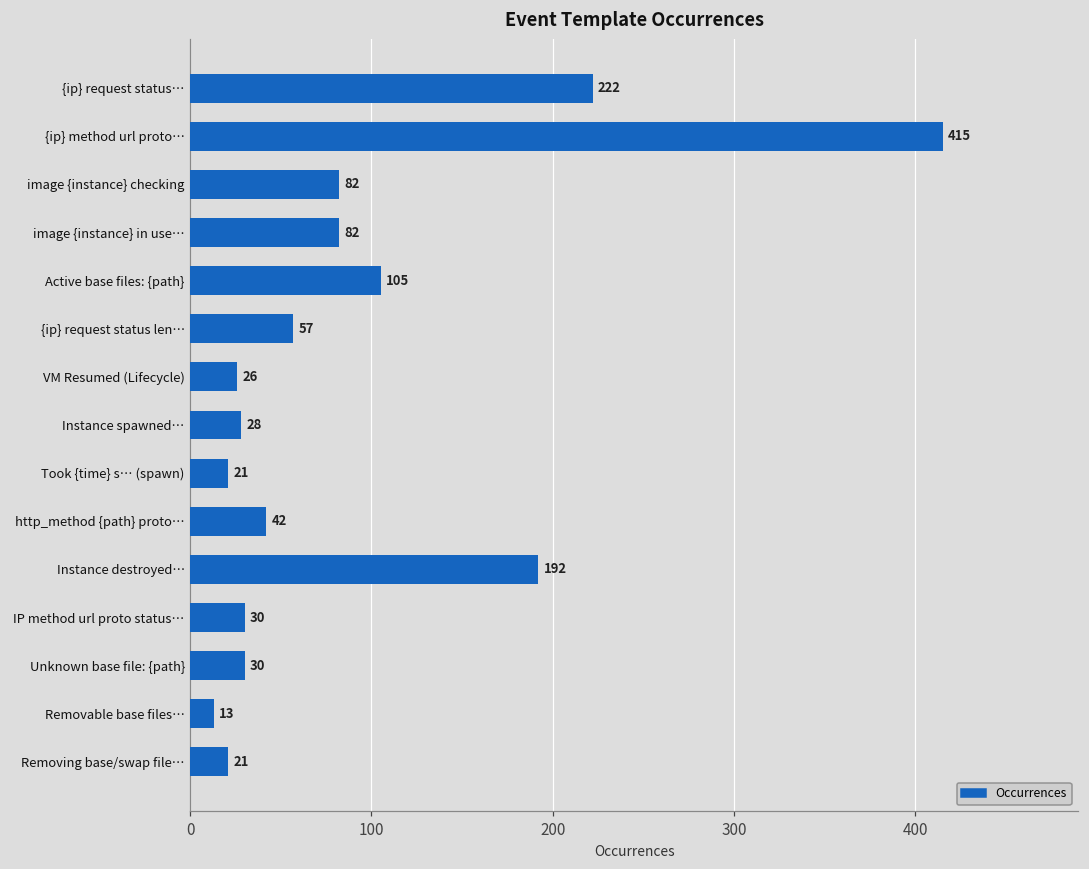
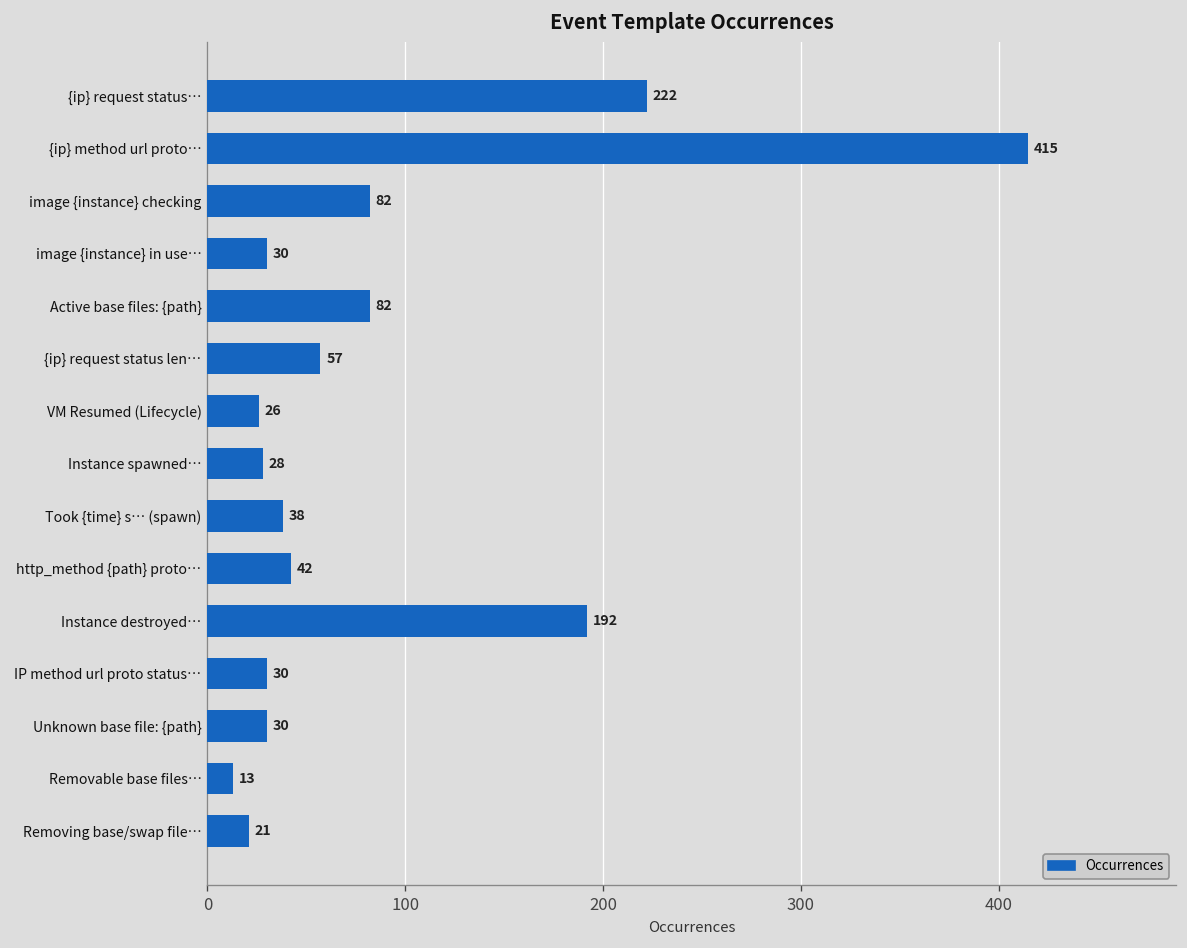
  {
    "{ip} request status…": 222,
    "{ip} method url proto…": 415,
    "image {instance} checking": 82,
-   "image {instance} in use…": 82,
-   "Active base files: {path}": 105,
+   "image {instance} in use…": 30,
+   "Active base files: {path}": 82,
    "{ip} request status len…": 57,
    "VM Resumed (Lifecycle)": 26,
    "Instance spawned…": 28,
-   "Took {time} s… (spawn)": 21,
+   "Took {time} s… (spawn)": 38,
    "http_method {path} proto…": 42,
    "Instance destroyed…": 192,
    "IP method url proto status…": 30,
    "Unknown base file: {path}": 30,
    "Removable base files…": 13,
    "Removing base/swap file…": 21
  }
